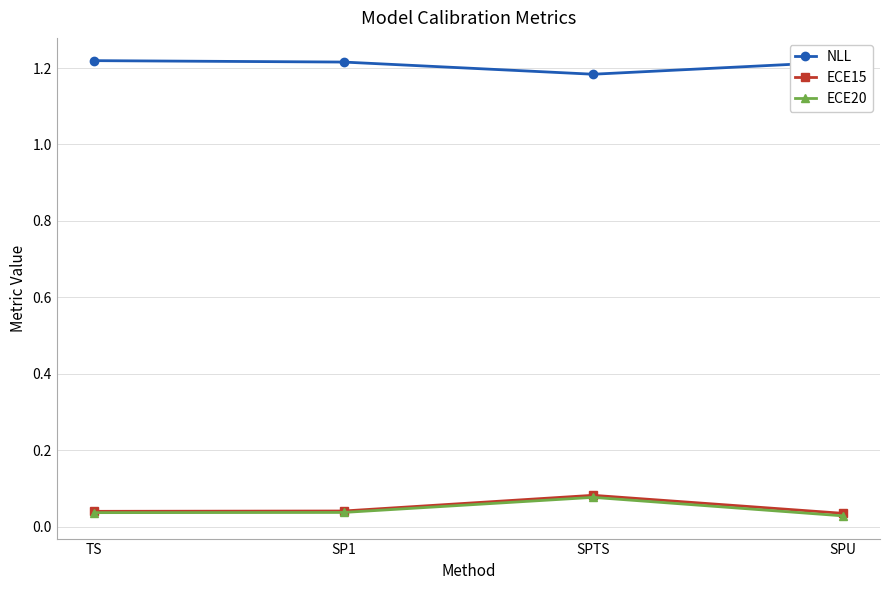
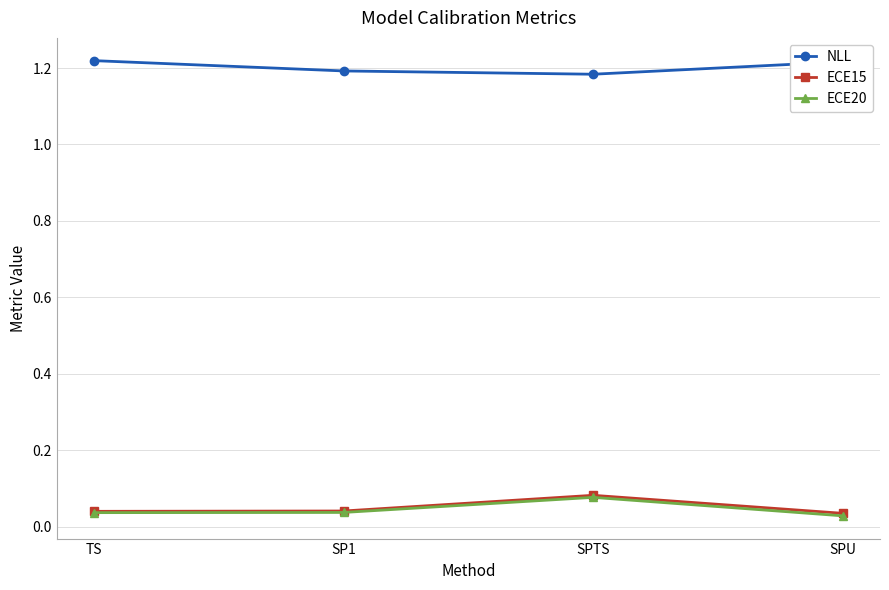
  {
    "NLL": {
      "TS": 1.22,
-     "SP1": 1.22,
+     "SP1": 1.19,
      "SPTS": 1.18
    }
  }
